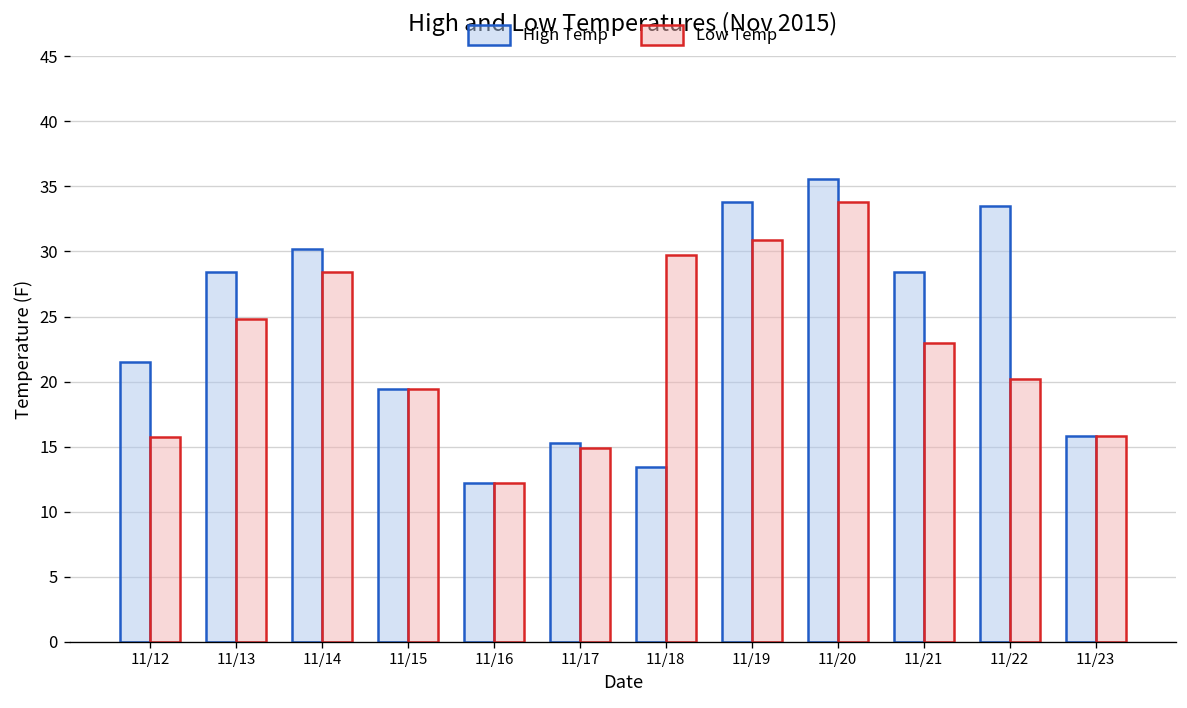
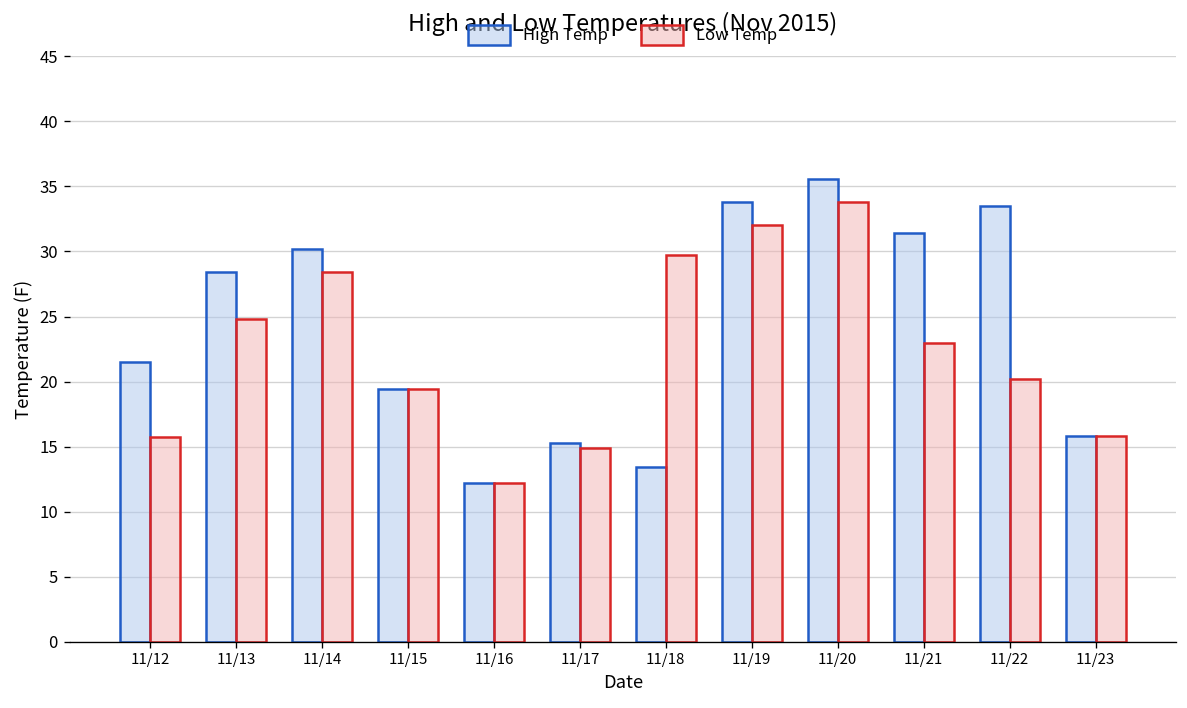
  {
    "High Temp": {
      "11/12": 21.5,
      "11/13": 28.4,
      "11/14": 30.2,
      "11/15": 19.4,
      "11/16": 12.2,
      "11/17": 15.3,
      "11/18": 13.4,
      "11/19": 33.8,
      "11/20": 35.6,
-     "11/21": 28.4,
+     "11/21": 31.4,
      "11/22": 33.5,
      "11/23": 15.8
    },
    "Low Temp": {
      "11/12": 15.7,
      "11/13": 24.8,
      "11/14": 28.4,
      "11/15": 19.4,
      "11/16": 12.2,
      "11/17": 14.9,
      "11/18": 29.7,
-     "11/19": 30.9,
+     "11/19": 32.0,
      "11/20": 33.8,
      "11/21": 23.0,
      "11/22": 20.2,
      "11/23": 15.8
    }
  }
